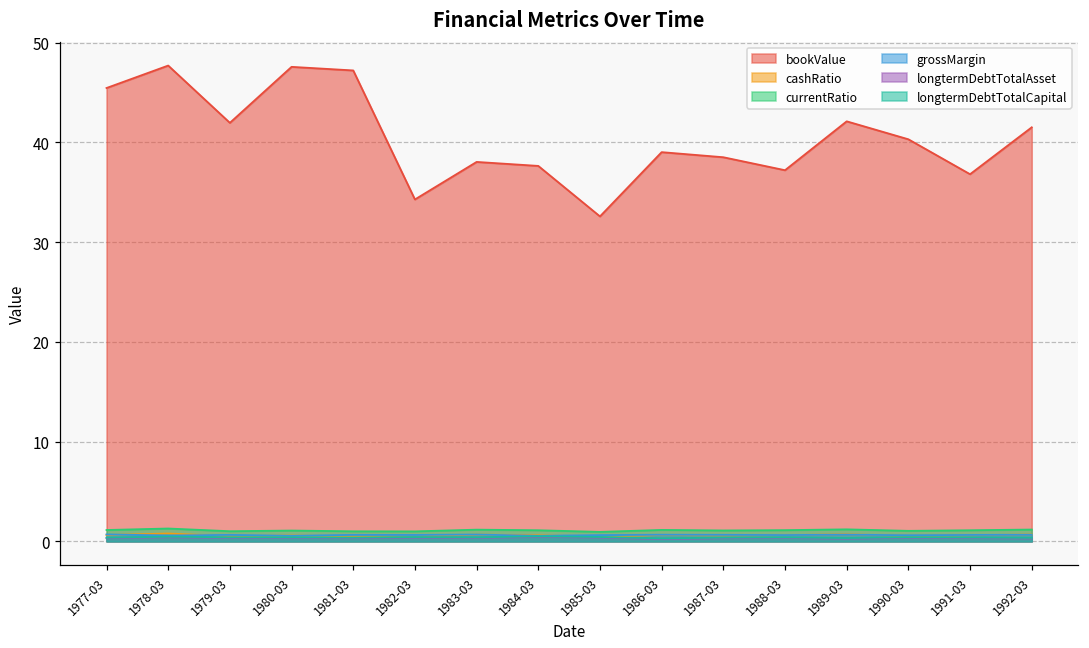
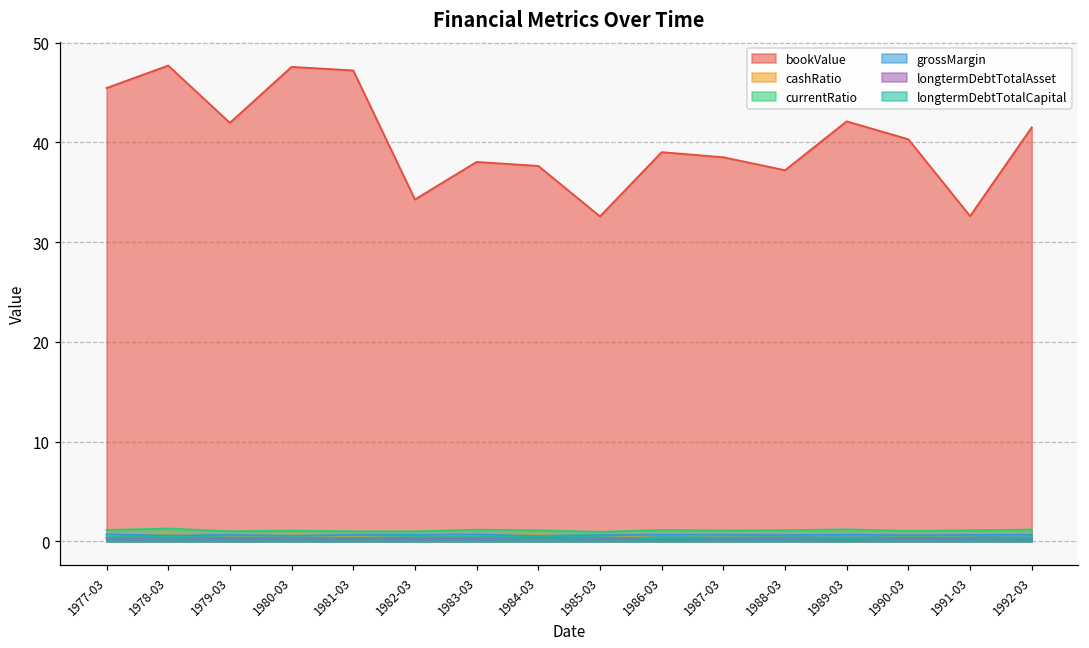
  {
    "bookValue": {
      "1977-03": 45,
      "1978-03": 48,
      "1979-03": 42,
      "1980-03": 48,
      "1981-03": 47,
      "1982-03": 34,
      "1983-03": 38,
      "1984-03": 38,
      "1985-03": 33,
      "1986-03": 39,
      "1987-03": 39,
      "1988-03": 37,
      "1989-03": 42,
      "1990-03": 40,
-     "1991-03": 37,
+     "1991-03": 33,
      "1992-03": 42
    }
  }
